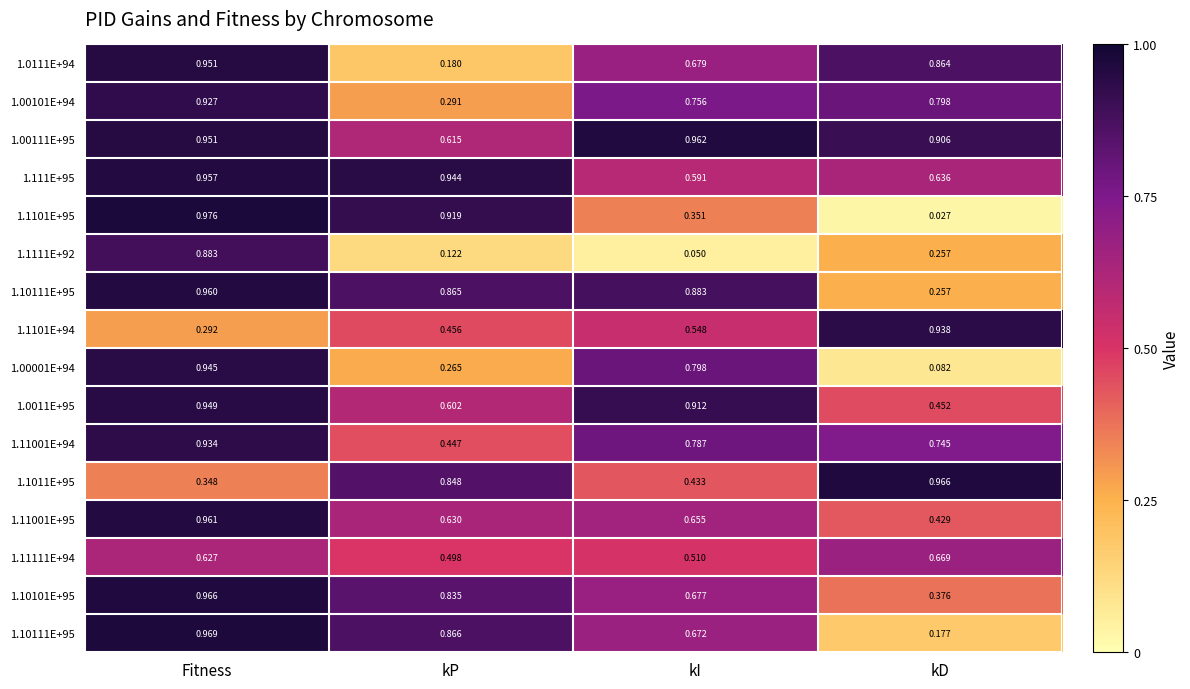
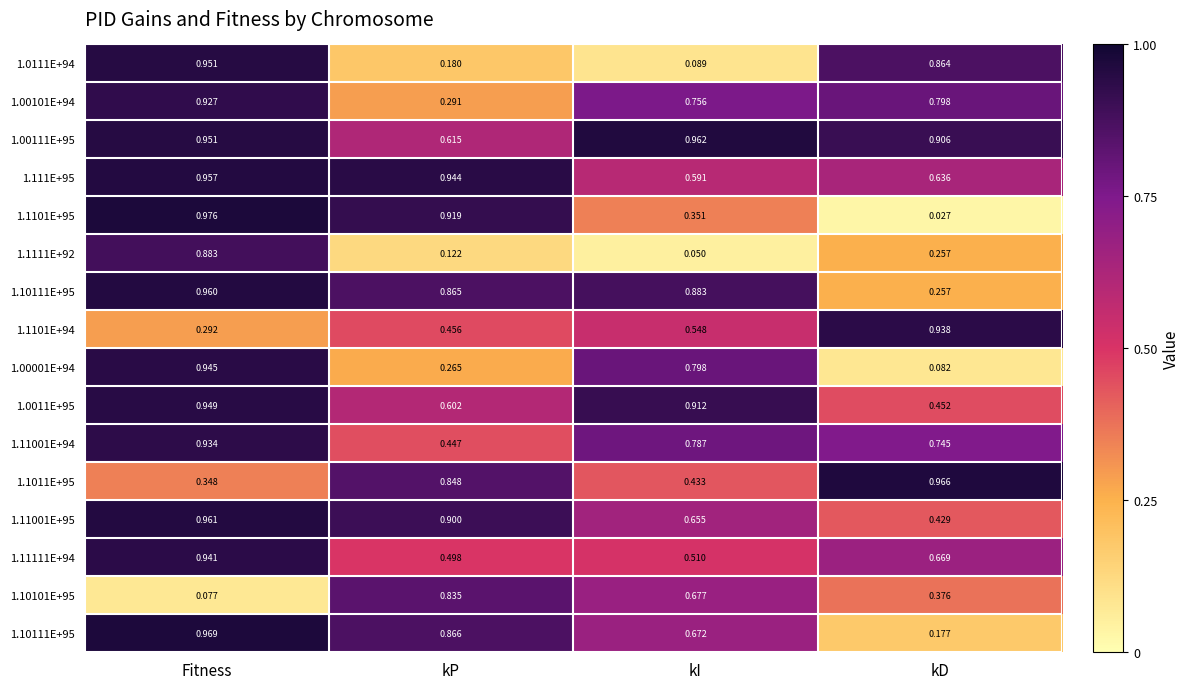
  {
    "1.0111E+94": {
      "Fitness": 0.951,
      "kP": 0.180,
-     "kI": 0.679,
+     "kI": 0.089,
      "kD": 0.864
    },
    "1.00101E+94": {
      "Fitness": 0.927,
      "kP": 0.291,
      "kI": 0.756,
      "kD": 0.798
    },
    "1.00111E+95": {
      "Fitness": 0.951,
      "kP": 0.615,
      "kI": 0.962,
      "kD": 0.906
    },
    "1.111E+95": {
      "Fitness": 0.957,
      "kP": 0.944,
      "kI": 0.591,
      "kD": 0.636
    },
    "1.1101E+95": {
      "Fitness": 0.976,
      "kP": 0.919,
      "kI": 0.351,
      "kD": 0.027
    },
    "1.1111E+92": {
      "Fitness": 0.883,
      "kP": 0.122,
      "kI": 0.050,
      "kD": 0.257
    },
    "1.1101E+94": {
      "Fitness": 0.292,
      "kP": 0.456,
      "kI": 0.548,
      "kD": 0.938
    },
    "1.00001E+94": {
      "Fitness": 0.945,
      "kP": 0.265,
      "kI": 0.798,
      "kD": 0.082
    },
    "1.0011E+95": {
      "Fitness": 0.949,
      "kP": 0.602,
      "kI": 0.912,
      "kD": 0.452
    },
    "1.11001E+94": {
      "Fitness": 0.934,
      "kP": 0.447,
      "kI": 0.787,
      "kD": 0.745
    },
    "1.1011E+95": {
      "Fitness": 0.348,
      "kP": 0.848,
      "kI": 0.433,
      "kD": 0.966
    },
    "1.11001E+95": {
      "Fitness": 0.961,
-     "kP": 0.630,
+     "kP": 0.900,
      "kI": 0.655,
      "kD": 0.429
    },
    "1.11111E+94": {
-     "Fitness": 0.627,
+     "Fitness": 0.941,
      "kP": 0.498,
      "kI": 0.510,
      "kD": 0.669
    },
    "1.10101E+95": {
-     "Fitness": 0.966,
+     "Fitness": 0.077,
      "kP": 0.835,
      "kI": 0.677,
      "kD": 0.376
    }
  }
